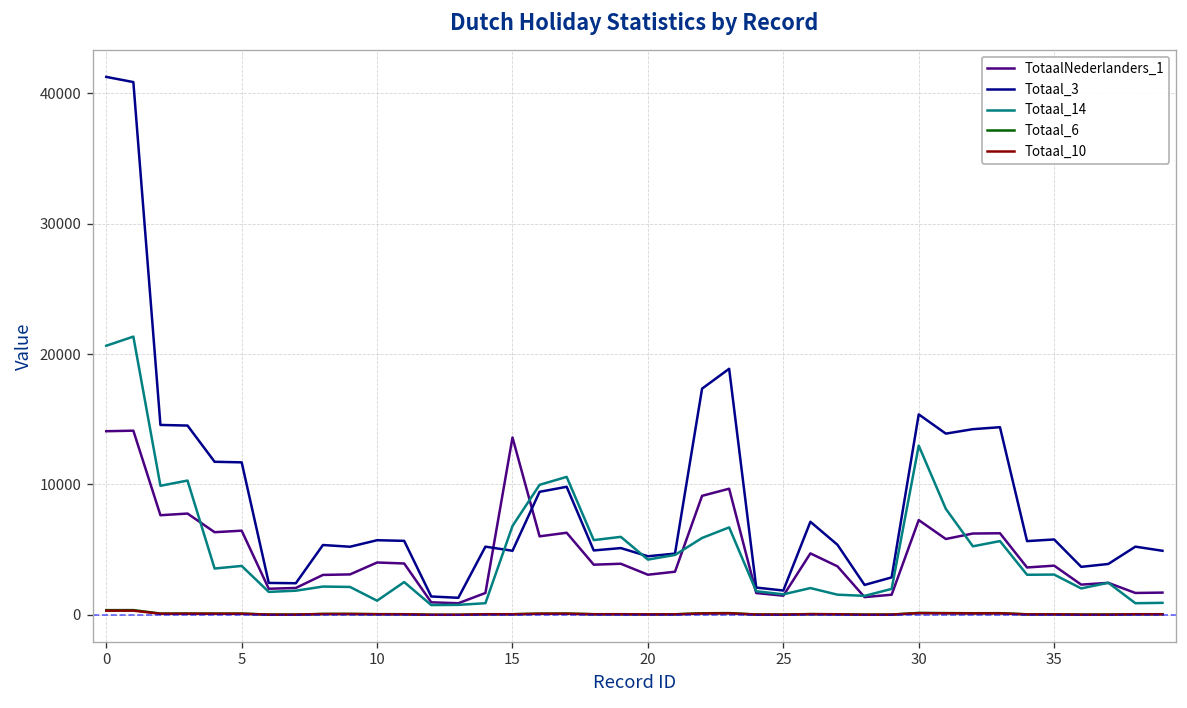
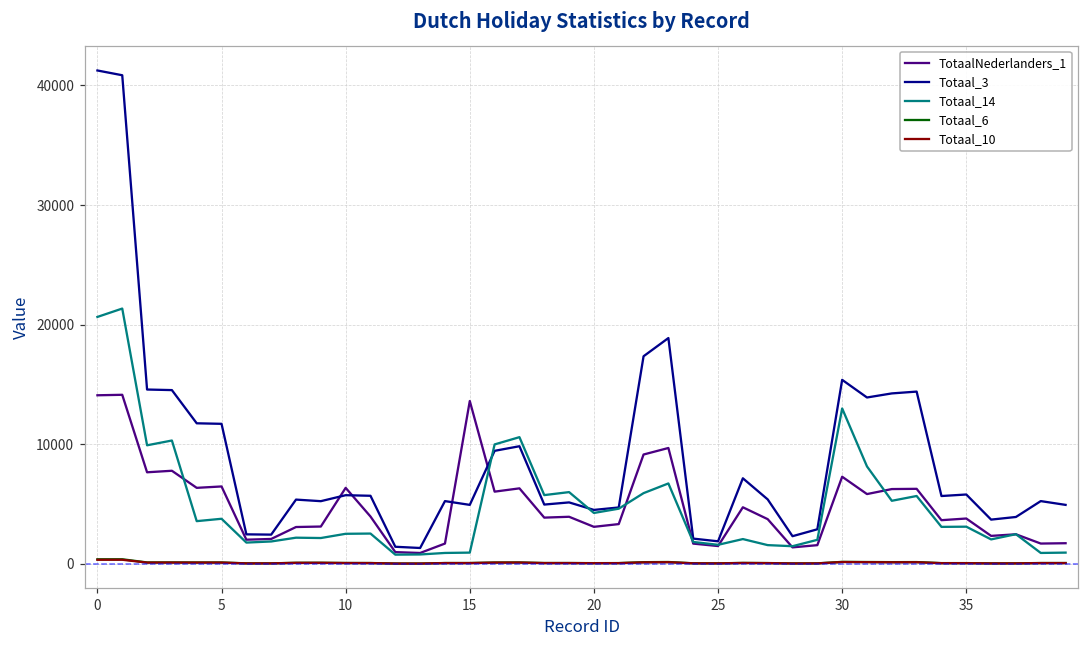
  {
    "TotaalNederlanders_1": {
      "0": 14100,
      "5": 6500,
-     "10": 4000,
+     "10": 6300,
      "15": 13600,
      "20": 3100,
      "30": 7300,
      "35": 3800
    },
    "Totaal_3": {
      "0": 41300,
      "5": 11700,
      "10": 5700,
      "15": 4900,
      "20": 4500,
      "25": 1900,
      "30": 15400,
      "35": 5800
    },
    "Totaal_14": {
      "0": 20600,
      "5": 3800,
-     "10": 1100,
-     "15": 6800,
+     "10": 2500,
+     "15": 900,
      "20": 4200,
      "30": 13000,
      "35": 3100
    }
  }
